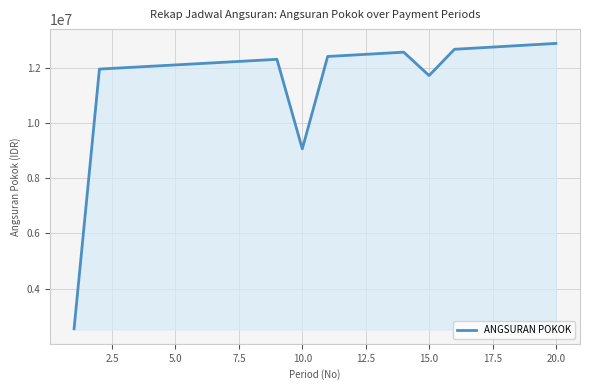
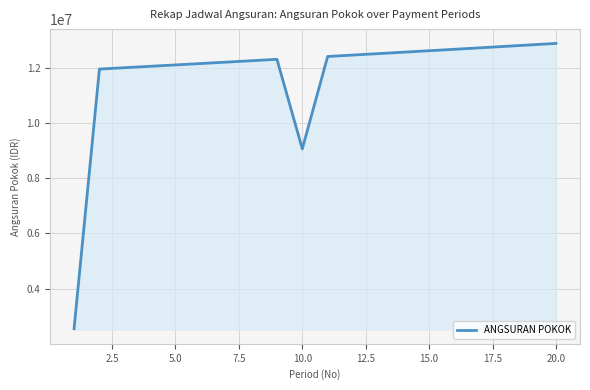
  {
    "5.0": 12100000,
    "10.0": 9100000,
-   "15.0": 11700000,
+   "15.0": 12600000,
    "20.0": 12900000
  }
